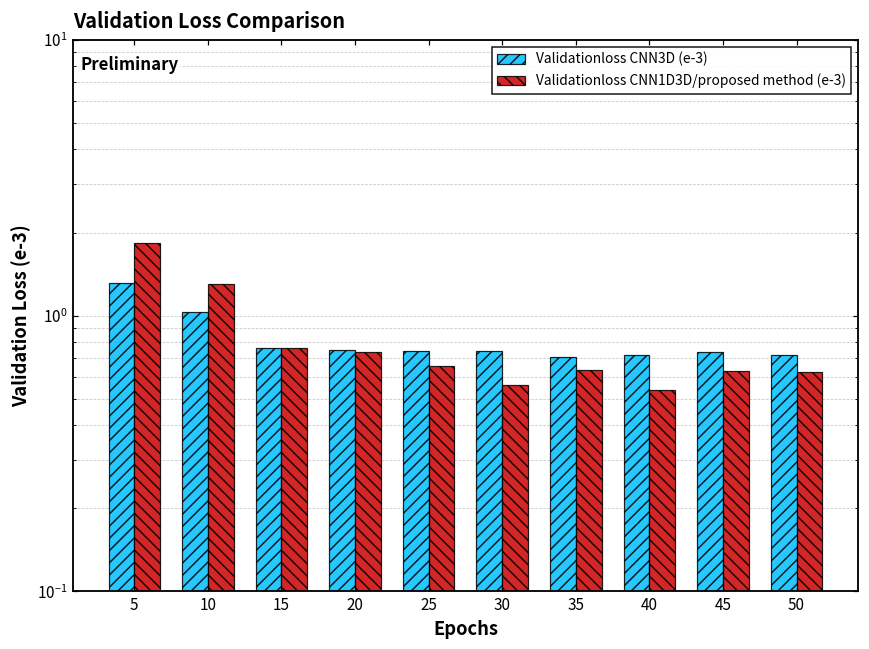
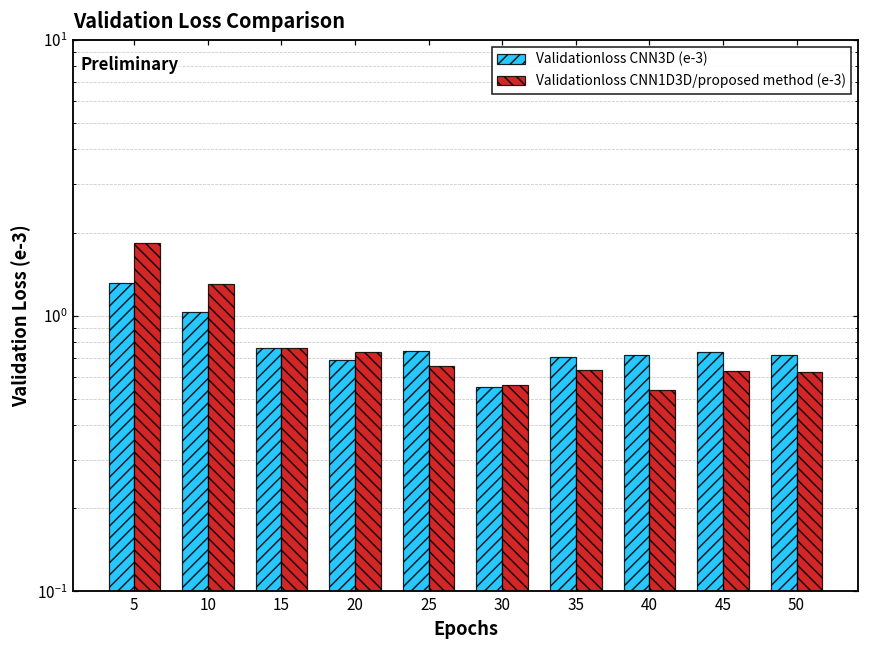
  {
    "Validationloss CNN3D (e-3)": {
      "5": 1.3,
      "10": 1.03,
      "15": 0.76,
-     "20": 0.75,
+     "20": 0.69,
      "25": 0.74,
-     "30": 0.74,
+     "30": 0.55,
      "35": 0.71,
      "40": 0.72,
      "45": 0.74,
      "50": 0.72
    },
    "Validationloss CNN1D3D/proposed method (e-3)": {
      "5": 1.8,
      "10": 1.3,
      "15": 0.76,
      "20": 0.73,
      "25": 0.66,
      "30": 0.56,
      "35": 0.63,
      "40": 0.54,
      "45": 0.63,
      "50": 0.62
    }
  }
